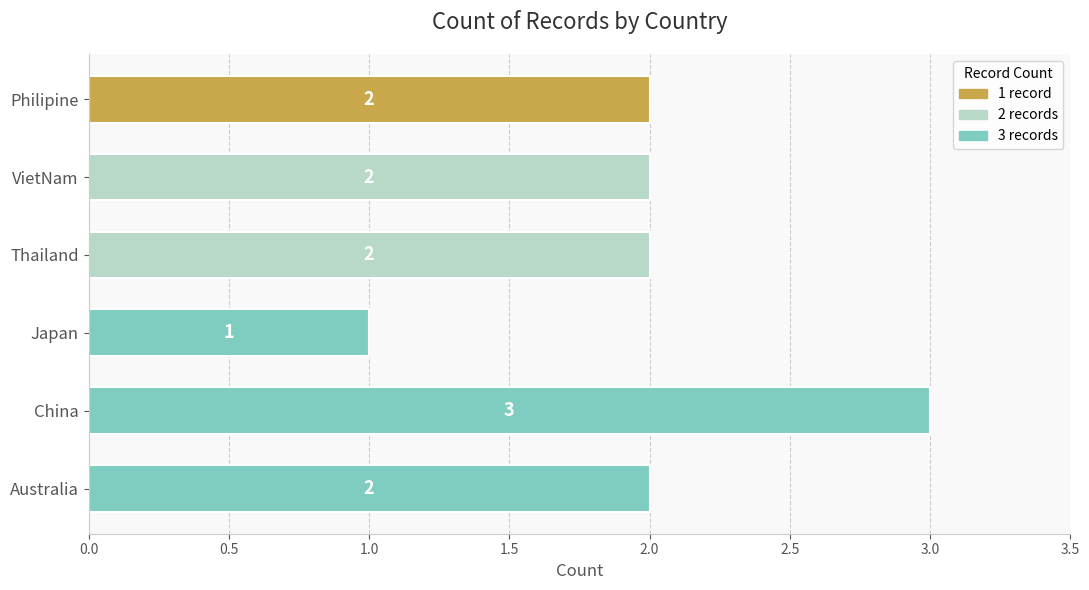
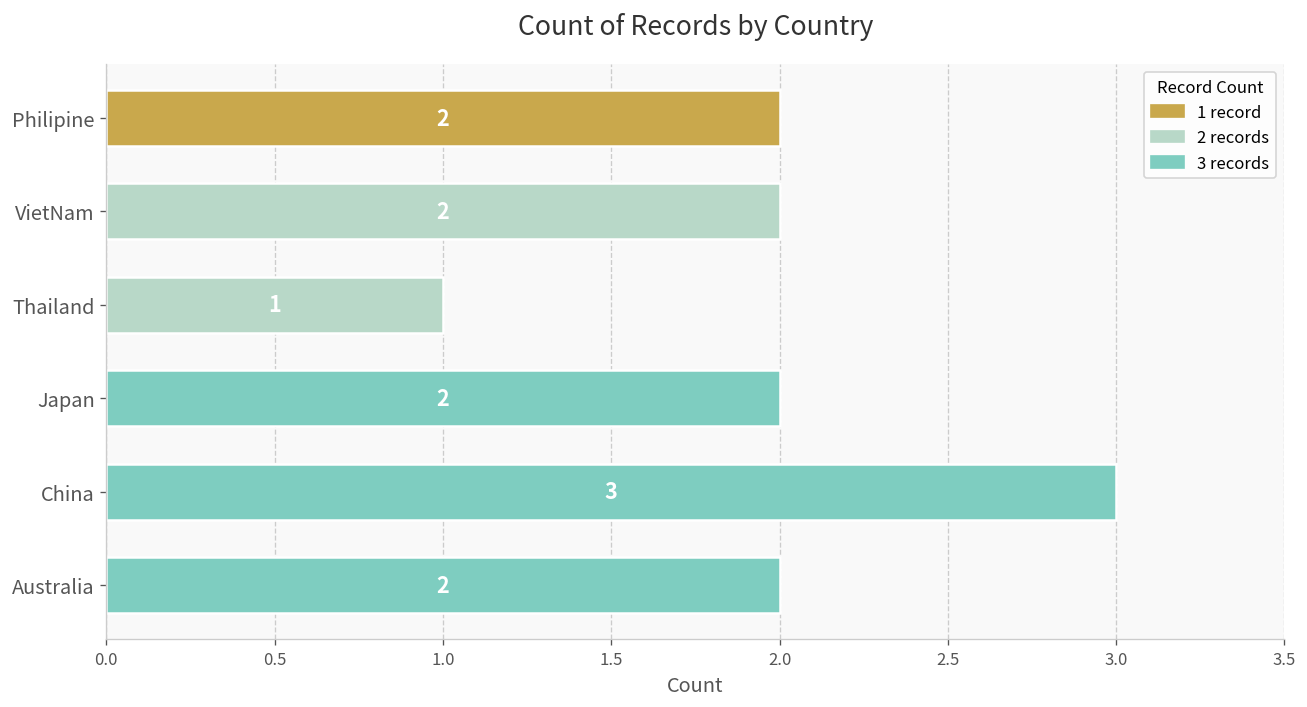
  {
    "Philipine": 2,
    "VietNam": 2,
-   "Thailand": 2,
-   "Japan": 1,
+   "Thailand": 1,
+   "Japan": 2,
    "China": 3,
    "Australia": 2
  }
